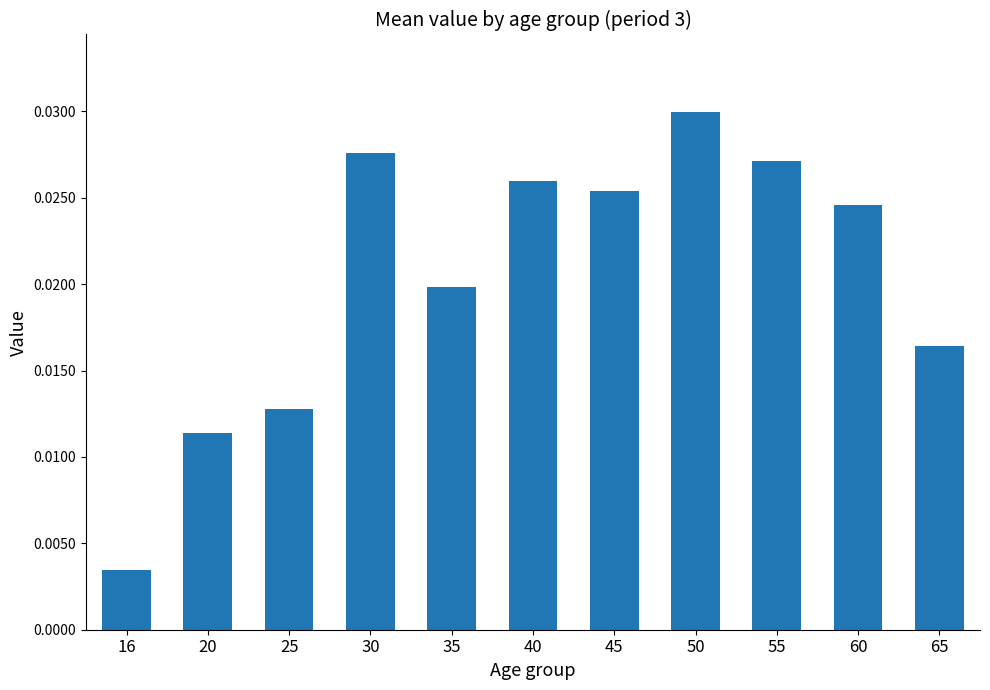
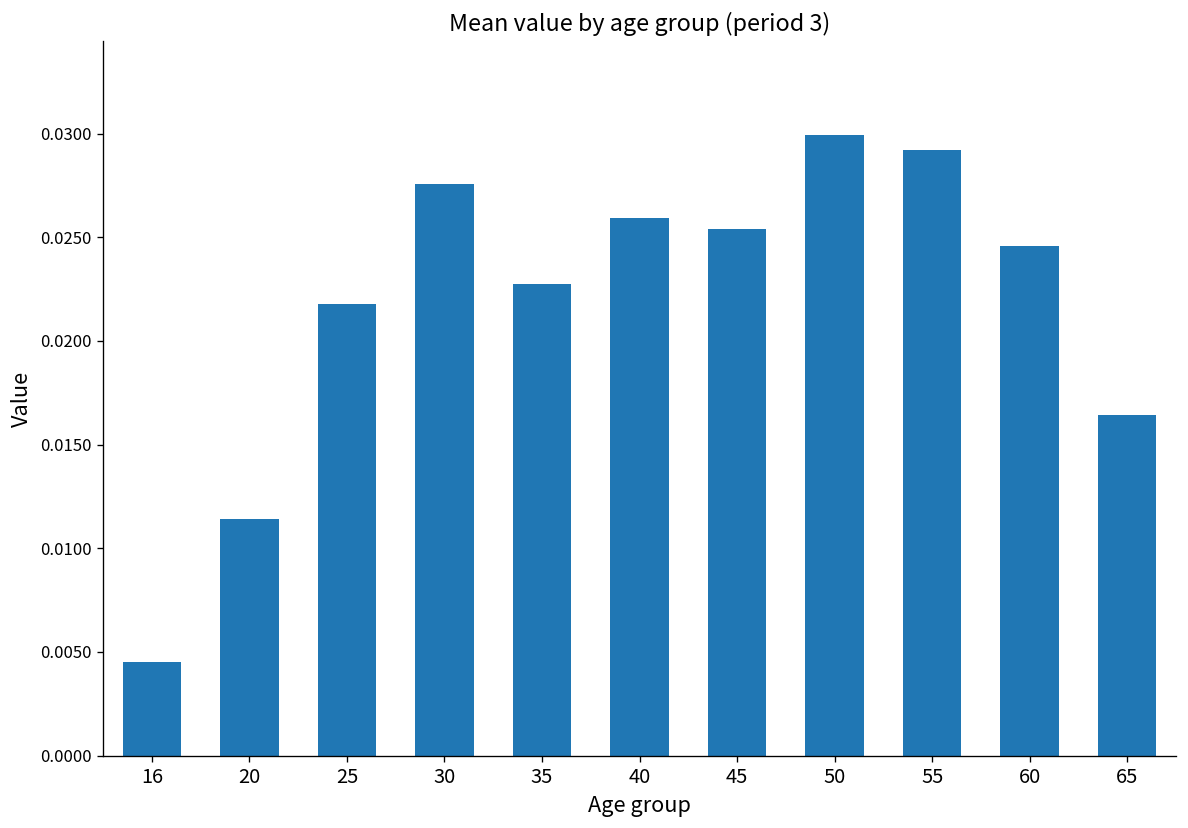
  {
-   "16": 0.0034,
+   "16": 0.0045,
    "20": 0.0114,
-   "25": 0.0128,
+   "25": 0.0218,
    "30": 0.0276,
-   "35": 0.0198,
+   "35": 0.0227,
    "40": 0.0260,
    "45": 0.0254,
    "50": 0.0300,
-   "55": 0.0271,
+   "55": 0.0292,
    "60": 0.0246,
    "65": 0.0164
  }
